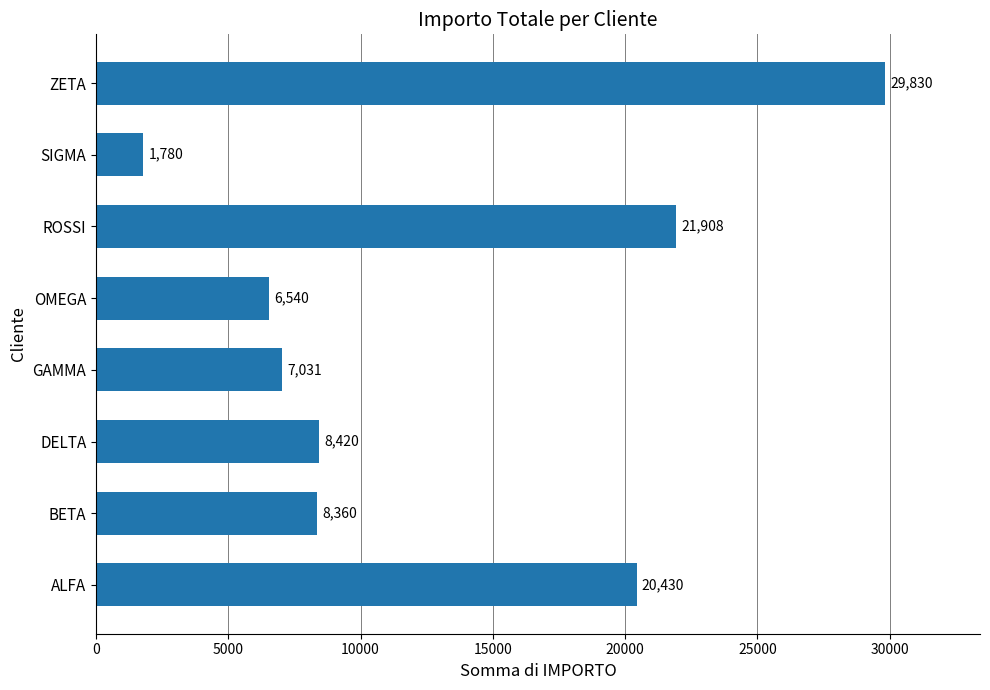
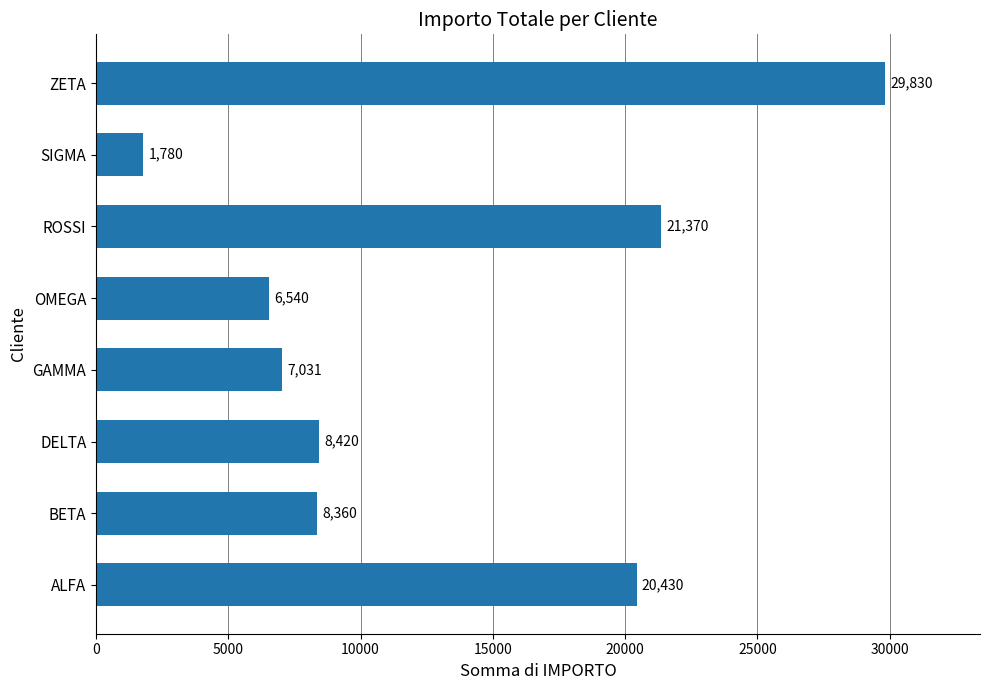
  {
    "ZETA": "29,830",
    "SIGMA": "1,780",
-   "ROSSI": "21,908",
+   "ROSSI": "21,370",
    "OMEGA": "6,540",
    "GAMMA": "7,031",
    "DELTA": "8,420",
    "BETA": "8,360",
    "ALFA": "20,430"
  }
